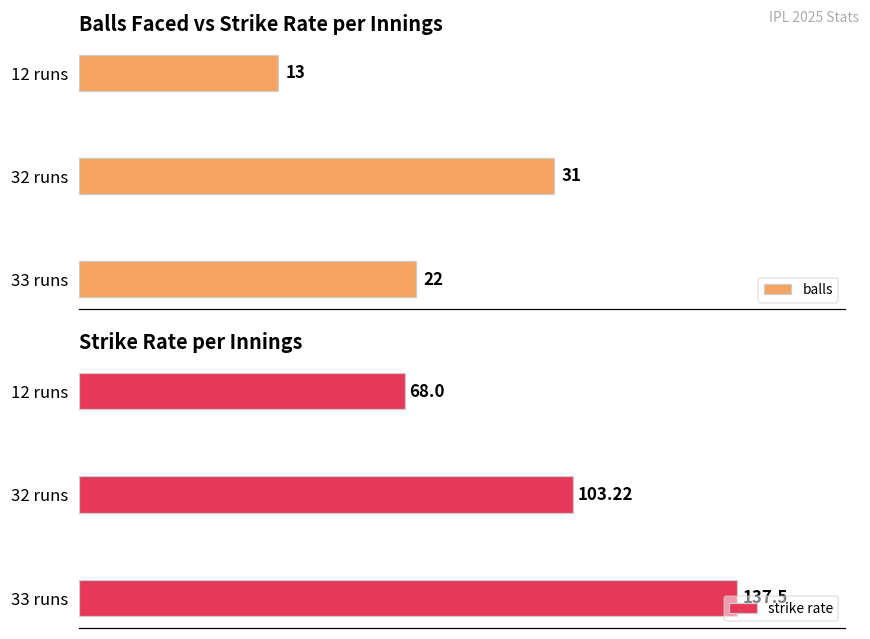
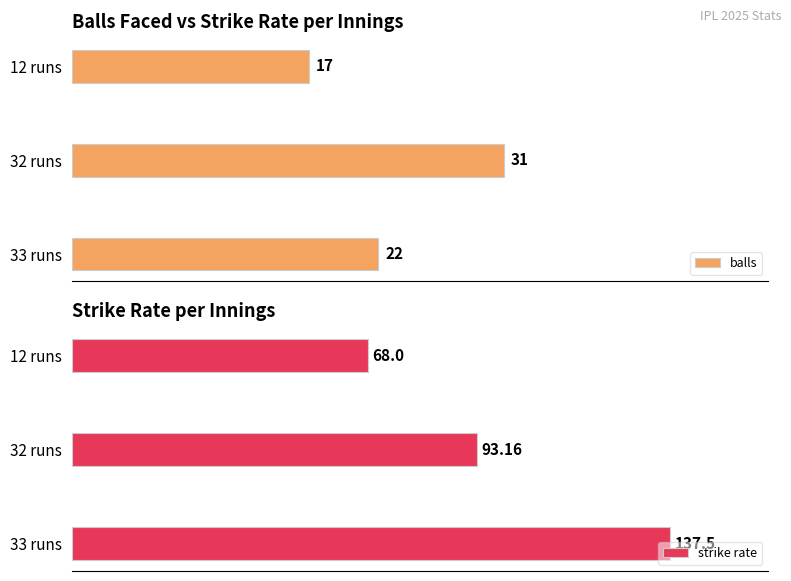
  {
    "Balls Faced vs Strike Rate per Innings": {
-     "12 runs": 13,
+     "12 runs": 17,
      "32 runs": 31,
      "33 runs": 22
    },
    "Strike Rate per Innings": {
      "12 runs": 68.0,
-     "32 runs": 103.22
+     "32 runs": 93.16
    }
  }
